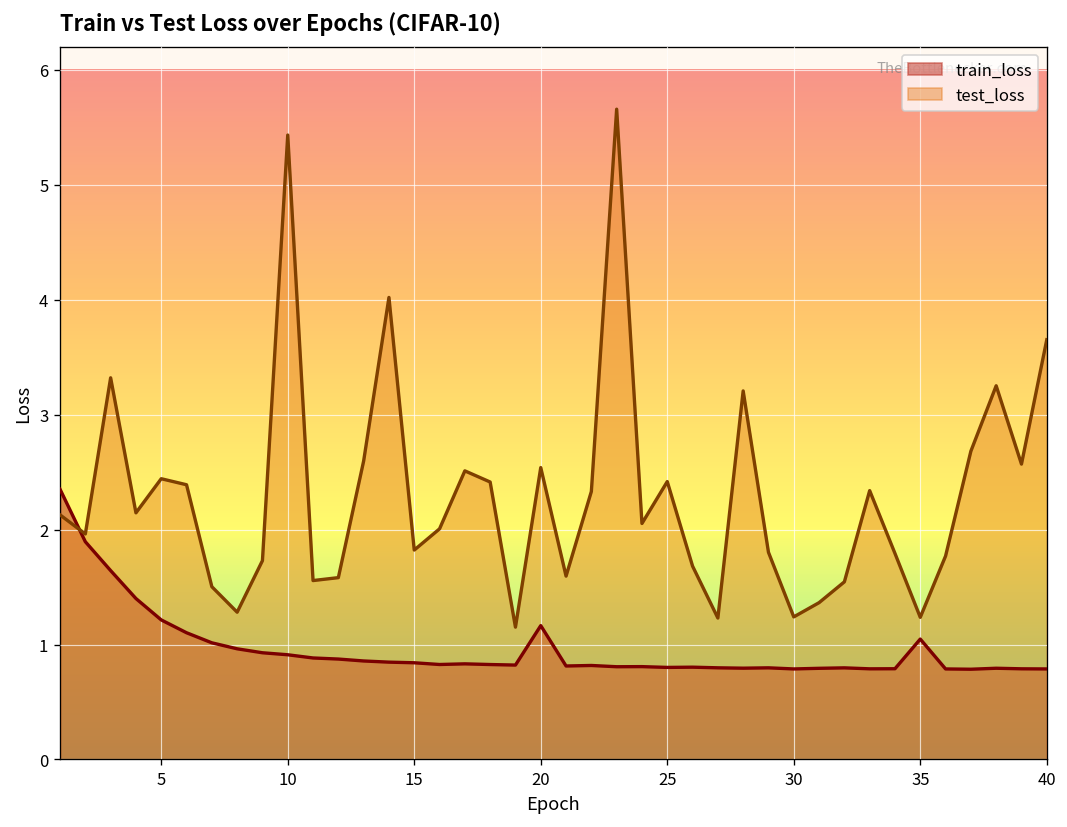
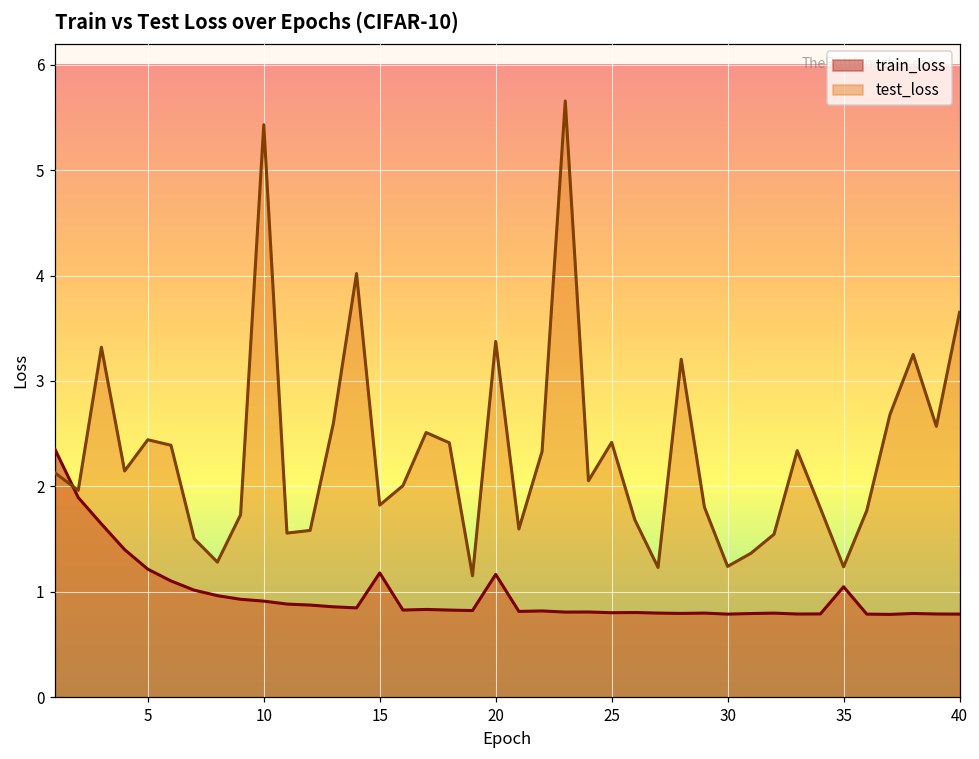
  {
    "train_loss": {
      "5": 1.2,
      "10": 0.9,
-     "15": 0.8,
+     "15": 1.2,
      "20": 1.2,
      "25": 0.8,
      "30": 0.8,
      "35": 1.0,
      "40": 0.8
    },
    "test_loss": {
      "5": 2.4,
      "10": 5.4,
      "15": 1.8,
-     "20": 2.5,
+     "20": 3.4,
      "25": 2.4,
      "30": 1.2,
      "35": 1.2,
      "40": 3.7
    }
  }
